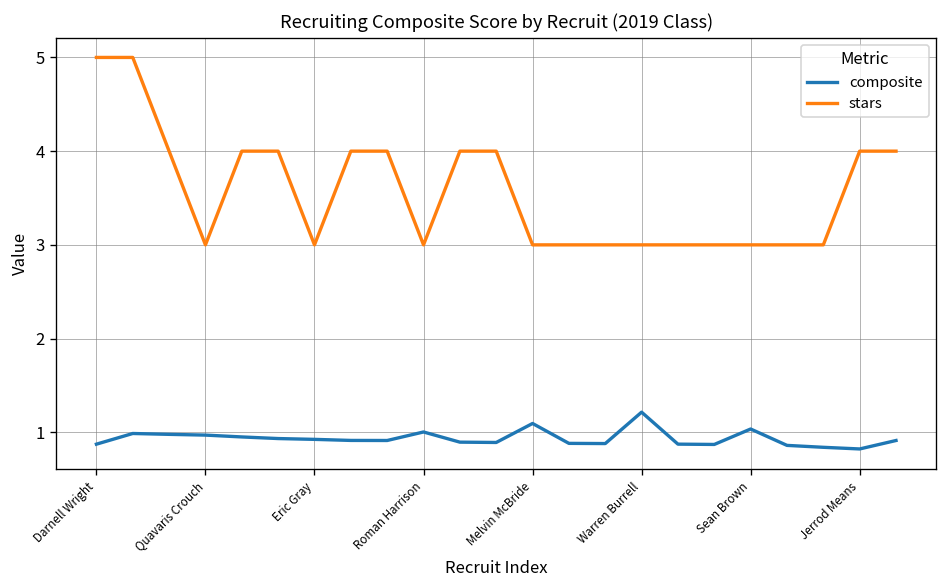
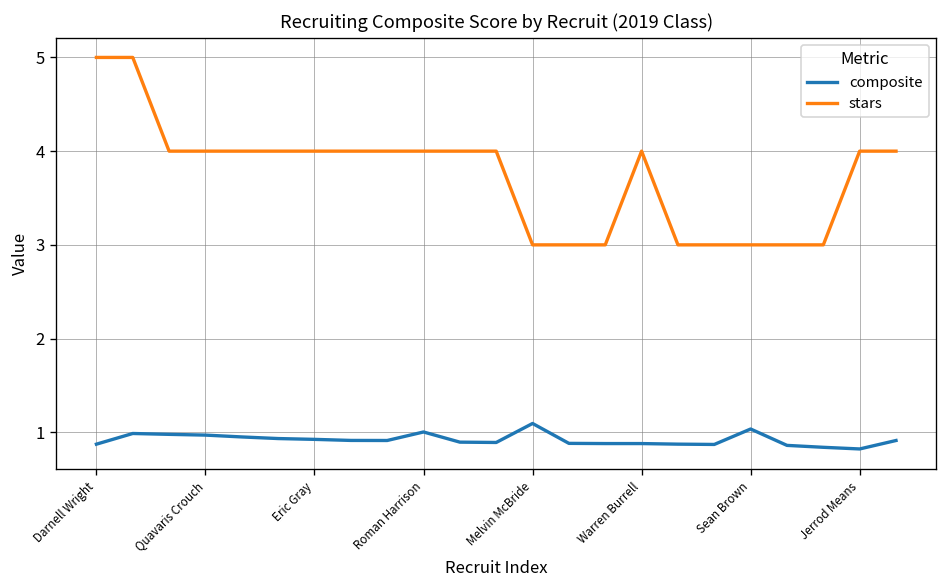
  {
    "composite": {
      "Darnell Wright": 0.9,
      "Quavaris Crouch": 1.0,
      "Eric Gray": 0.9,
      "Roman Harrison": 1.0,
      "Melvin McBride": 1.1,
-     "Warren Burrell": 1.2,
+     "Warren Burrell": 0.9,
      "Sean Brown": 1.0,
      "Jerrod Means": 0.8
    },
    "stars": {
      "Darnell Wright": 5,
-     "Quavaris Crouch": 3,
-     "Eric Gray": 3,
-     "Roman Harrison": 3,
+     "Quavaris Crouch": 4,
+     "Eric Gray": 4,
+     "Roman Harrison": 4,
      "Melvin McBride": 3,
-     "Warren Burrell": 3,
+     "Warren Burrell": 4,
      "Sean Brown": 3,
      "Jerrod Means": 4
    }
  }
